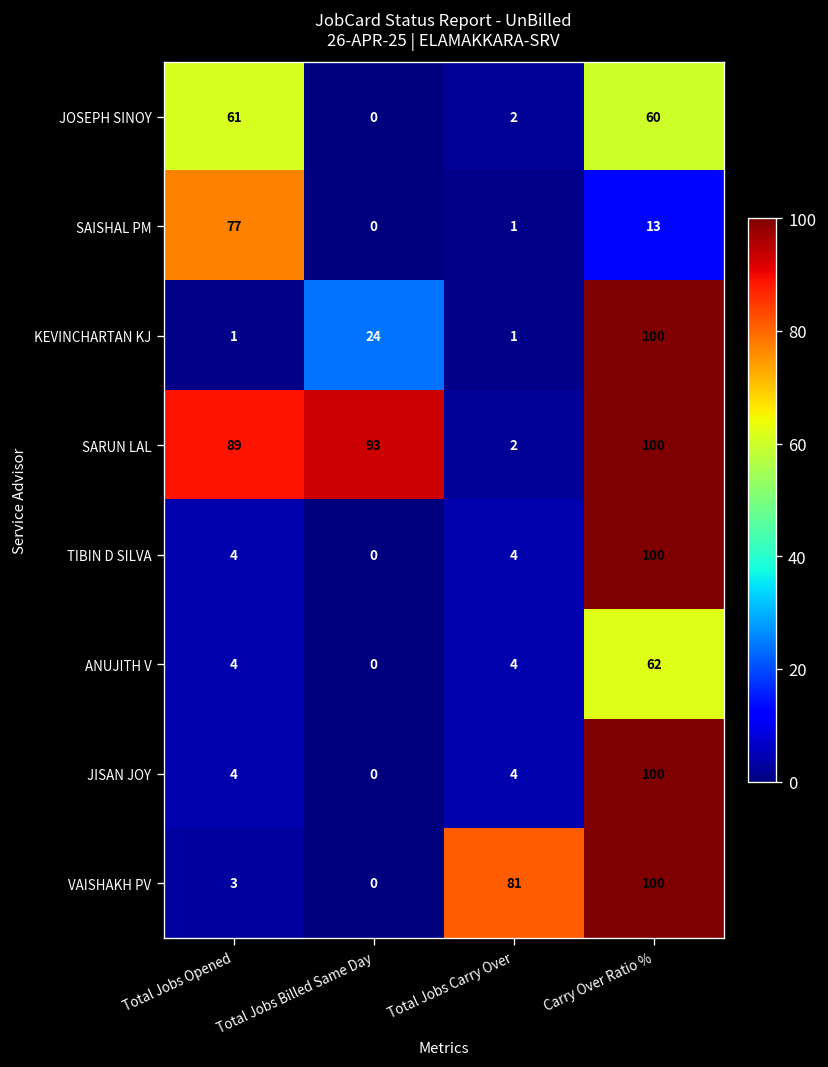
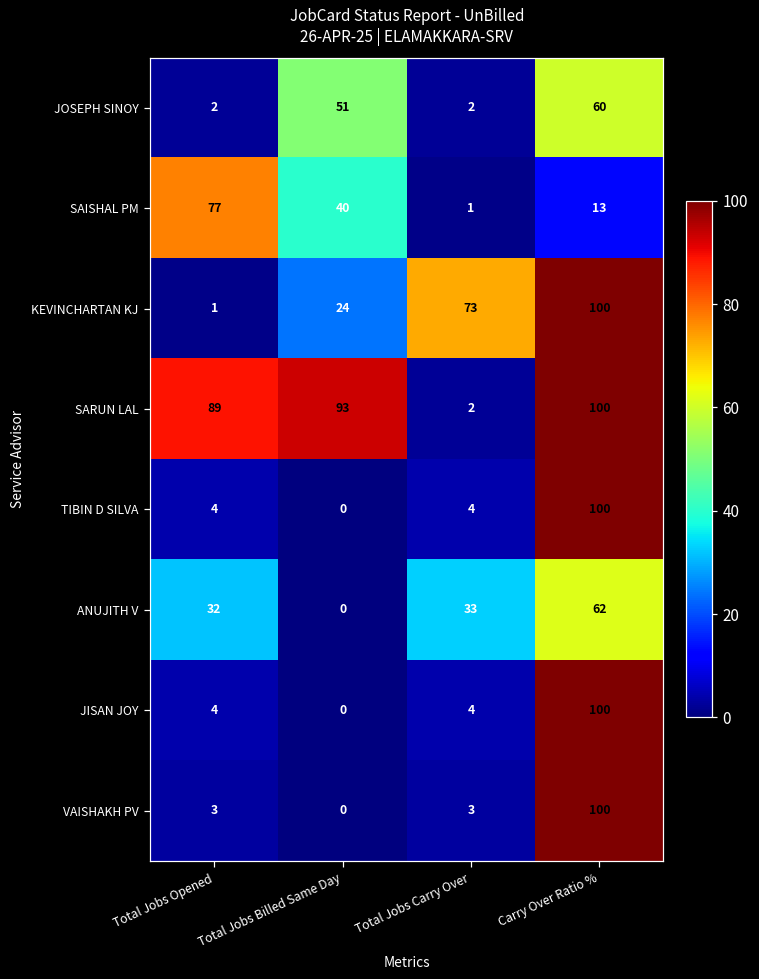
  {
    "JOSEPH SINOY": {
-     "Total Jobs Opened": 61,
-     "Total Jobs Billed Same Day": 0,
+     "Total Jobs Opened": 2,
+     "Total Jobs Billed Same Day": 51,
      "Total Jobs Carry Over": 2,
      "Carry Over Ratio %": 60
    },
    "SAISHAL PM": {
      "Total Jobs Opened": 77,
-     "Total Jobs Billed Same Day": 0,
+     "Total Jobs Billed Same Day": 40,
      "Total Jobs Carry Over": 1,
      "Carry Over Ratio %": 13
    },
    "KEVINCHARTAN KJ": {
      "Total Jobs Opened": 1,
      "Total Jobs Billed Same Day": 24,
-     "Total Jobs Carry Over": 1,
+     "Total Jobs Carry Over": 73,
      "Carry Over Ratio %": 100
    },
    "SARUN LAL": {
      "Total Jobs Opened": 89,
      "Total Jobs Billed Same Day": 93,
      "Total Jobs Carry Over": 2,
      "Carry Over Ratio %": 100
    },
    "TIBIN D SILVA": {
      "Total Jobs Opened": 4,
      "Total Jobs Billed Same Day": 0,
      "Total Jobs Carry Over": 4,
      "Carry Over Ratio %": 100
    },
    "ANUJITH V": {
-     "Total Jobs Opened": 4,
+     "Total Jobs Opened": 32,
      "Total Jobs Billed Same Day": 0,
-     "Total Jobs Carry Over": 4,
+     "Total Jobs Carry Over": 33,
      "Carry Over Ratio %": 62
    },
    "JISAN JOY": {
      "Total Jobs Opened": 4,
      "Total Jobs Billed Same Day": 0,
      "Total Jobs Carry Over": 4,
      "Carry Over Ratio %": 100
    },
    "VAISHAKH PV": {
      "Total Jobs Opened": 3,
      "Total Jobs Billed Same Day": 0,
-     "Total Jobs Carry Over": 81,
+     "Total Jobs Carry Over": 3,
      "Carry Over Ratio %": 100
    }
  }
